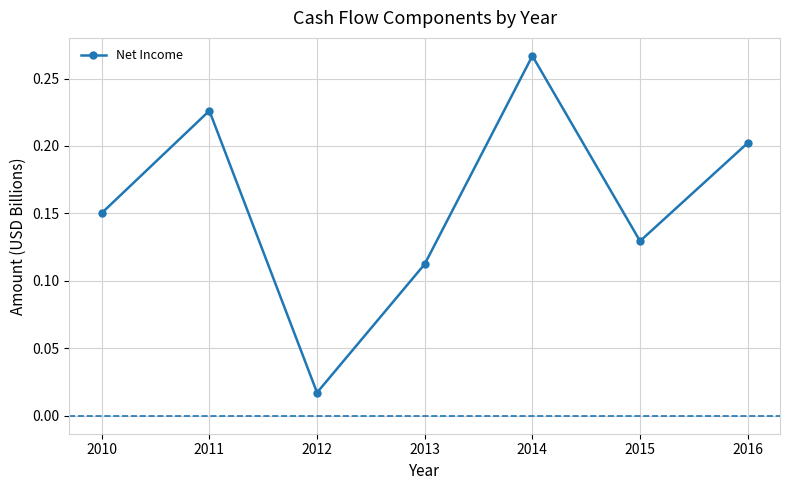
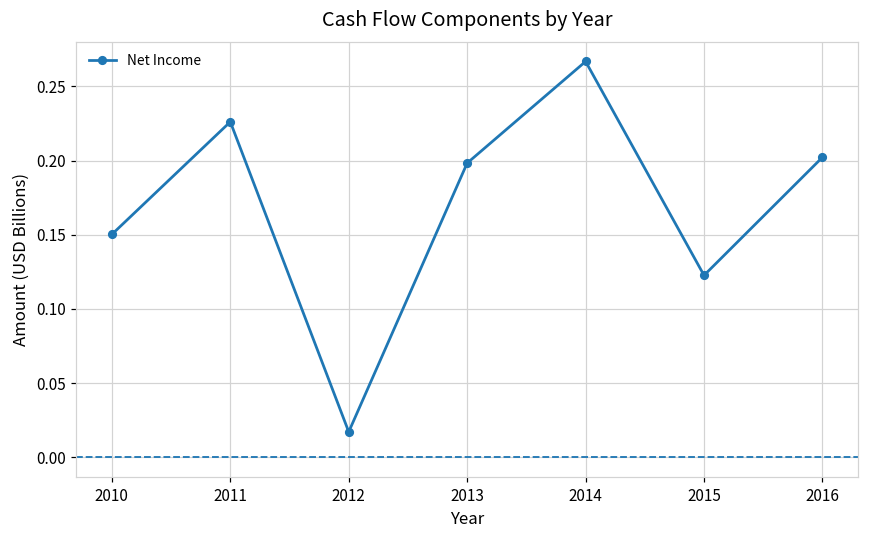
  {
    "2010": 0.150,
    "2011": 0.226,
    "2012": 0.017,
-   "2013": 0.112,
+   "2013": 0.198,
    "2014": 0.267,
-   "2015": 0.129,
+   "2015": 0.123,
    "2016": 0.202
  }
